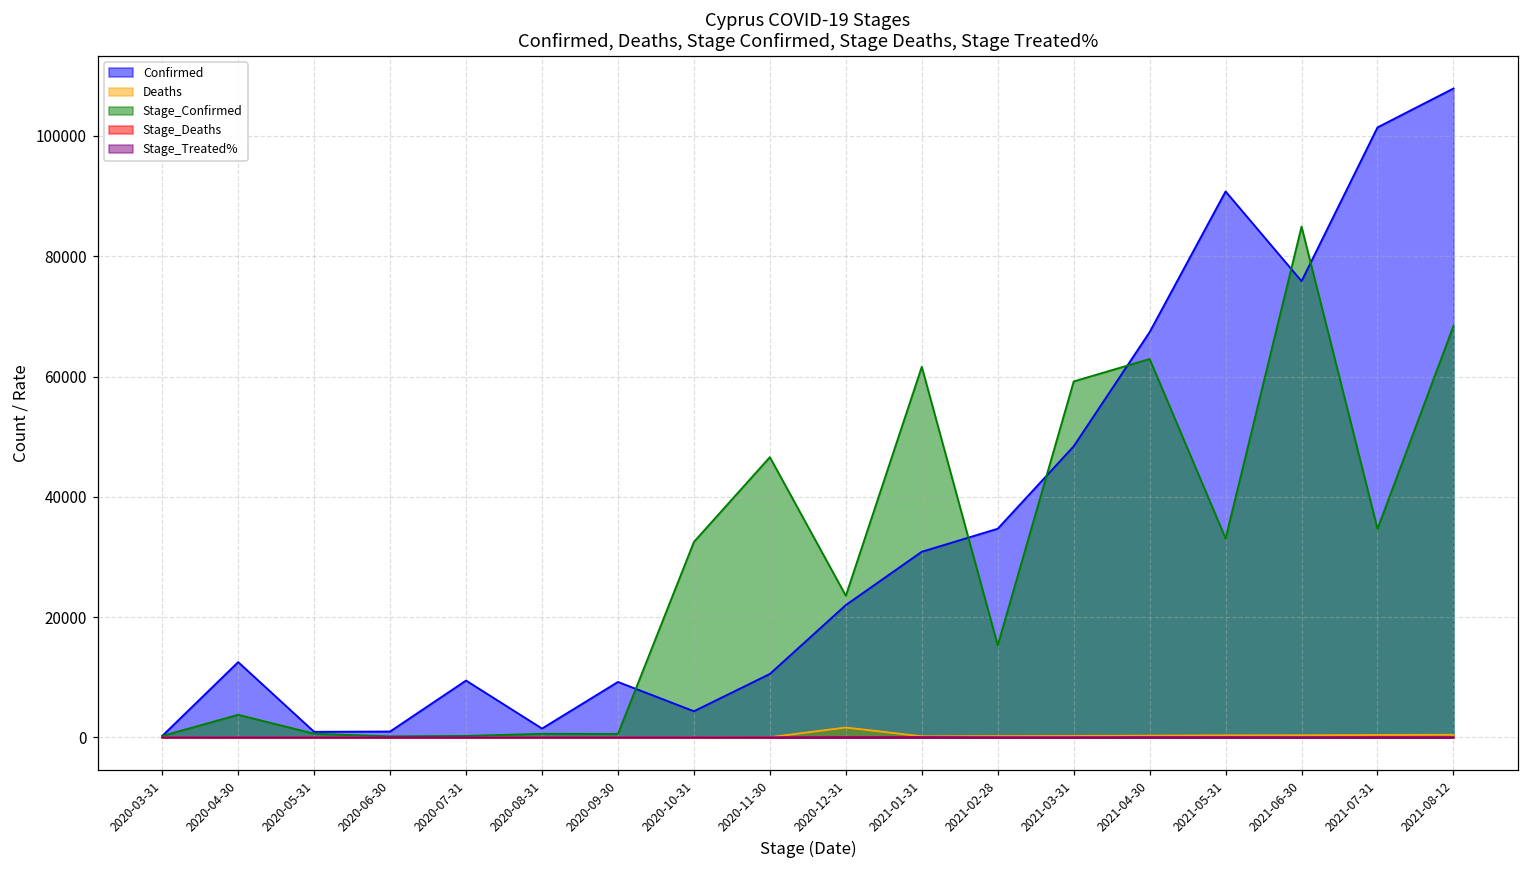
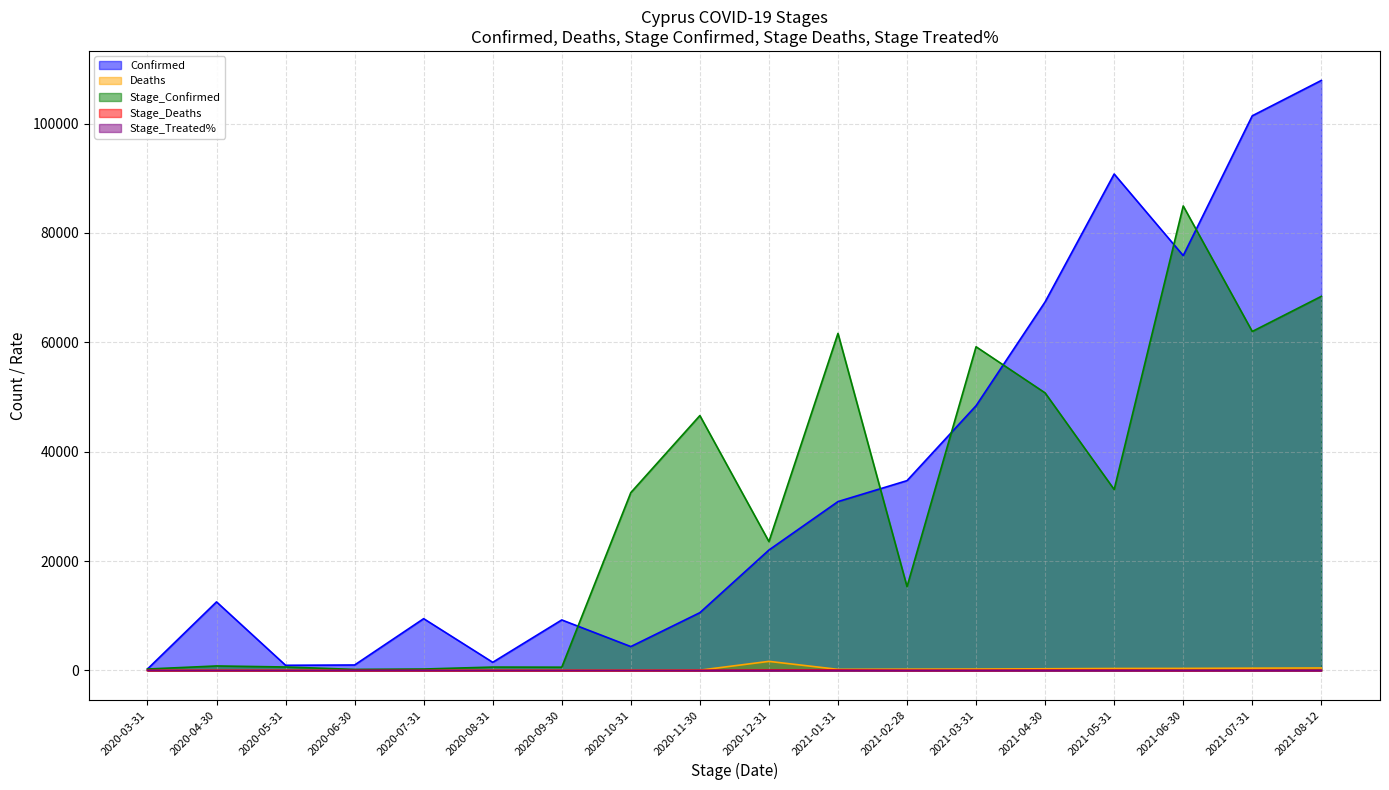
  {
    "Confirmed": {
      "2020-04-30": 13000,
      "2020-06-30": 1000,
      "2020-07-31": 9000,
      "2020-08-31": 1000,
      "2020-09-30": 9000,
      "2020-10-31": 4000,
      "2020-11-30": 11000,
      "2020-12-31": 22000,
      "2021-01-31": 31000,
      "2021-02-28": 35000,
      "2021-03-31": 48000,
      "2021-04-30": 67000,
      "2021-05-31": 91000,
      "2021-06-30": 76000,
      "2021-07-31": 101000,
      "2021-08-12": 108000
    },
    "Deaths": {
      "2020-12-31": 2000
    },
    "Stage_Confirmed": {
-     "2020-04-30": 4000,
+     "2020-04-30": 1000,
      "2020-08-31": 1000,
      "2020-09-30": 1000,
      "2020-10-31": 33000,
      "2020-11-30": 47000,
      "2020-12-31": 24000,
      "2021-01-31": 62000,
      "2021-02-28": 15000,
      "2021-03-31": 59000,
-     "2021-04-30": 63000,
+     "2021-04-30": 51000,
      "2021-05-31": 33000,
      "2021-06-30": 85000,
-     "2021-07-31": 35000,
+     "2021-07-31": 62000,
      "2021-08-12": 68000
    },
    "Stage_Treated%": {
      "2020-12-31": 0
    }
  }
